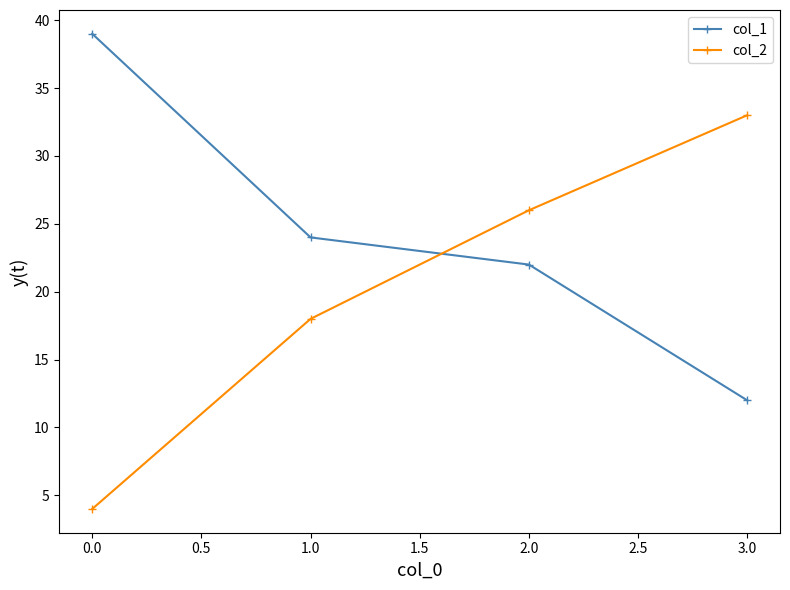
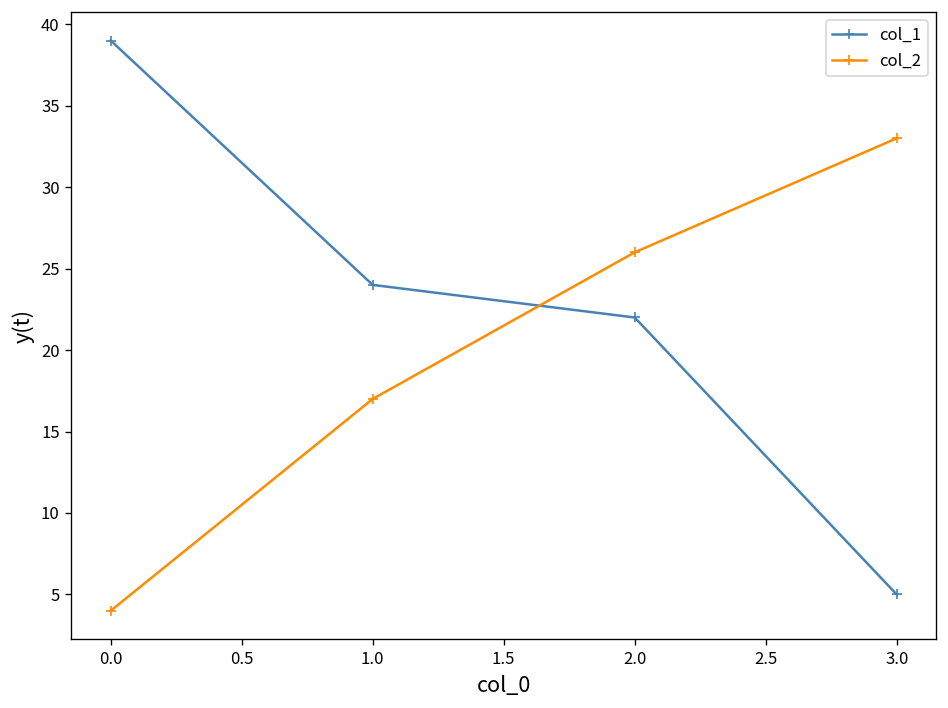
  {
    "col_1": {
      "0.0": 39,
      "1.0": 24,
      "2.0": 22,
-     "3.0": 12
+     "3.0": 5
    },
    "col_2": {
      "0.0": 4,
-     "1.0": 18,
+     "1.0": 17,
      "2.0": 26,
      "3.0": 33
    }
  }
